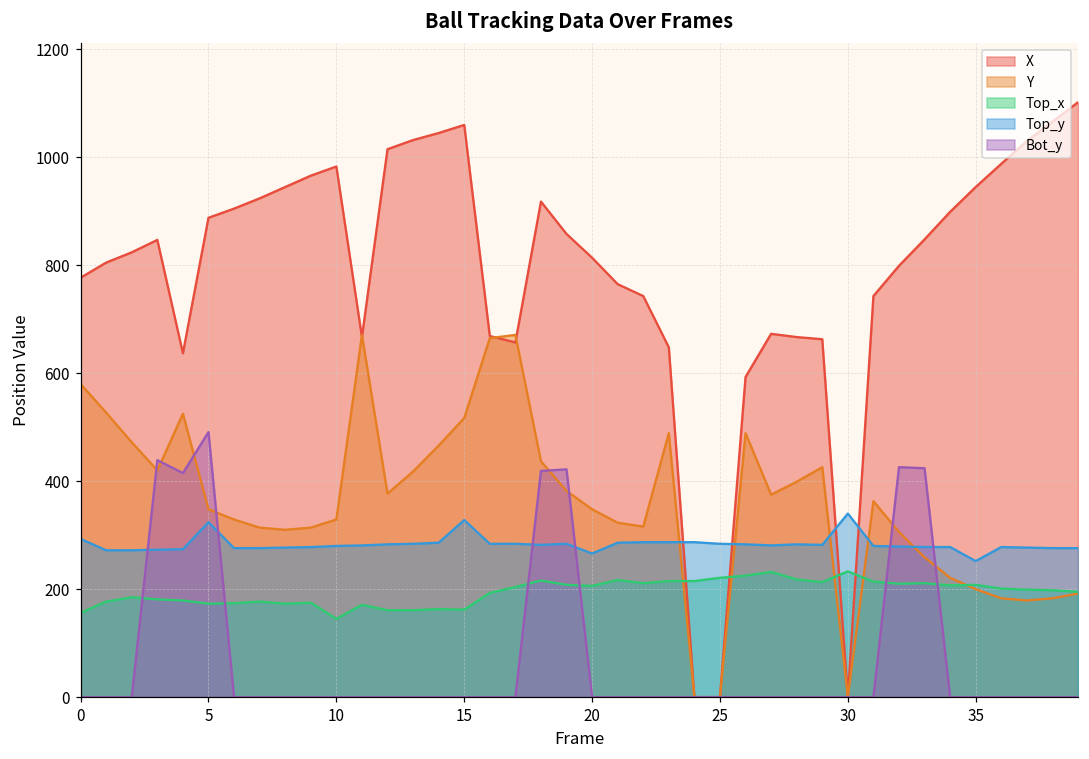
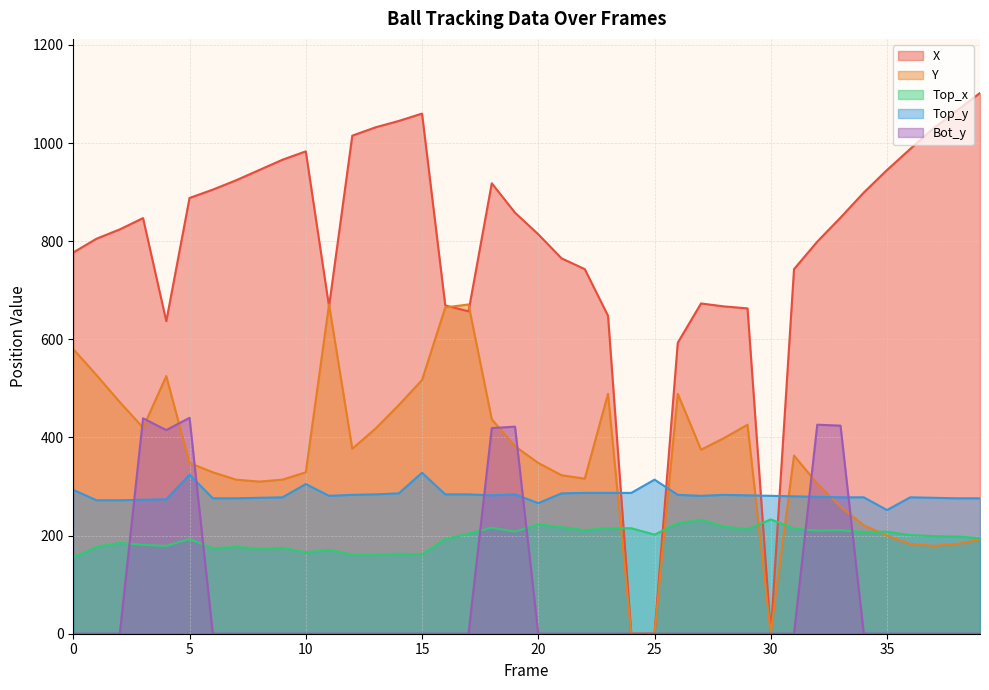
  {
    "Top_x": {
      "0": 160,
-     "5": 170,
-     "10": 150,
+     "5": 190,
+     "10": 170,
      "15": 160,
-     "20": 210,
-     "25": 220,
+     "20": 220,
+     "25": 200,
      "30": 230,
      "35": 210
    },
    "Top_y": {
      "0": 290,
      "5": 320,
-     "10": 280,
+     "10": 310,
      "15": 330,
      "20": 270,
-     "25": 280,
-     "30": 340,
+     "25": 310,
+     "30": 280,
      "35": 250
    },
    "Bot_y": {
      "0": 0,
-     "5": 490,
+     "5": 440,
      "10": 0,
      "15": 0,
      "20": 0,
      "35": 0
    }
  }
